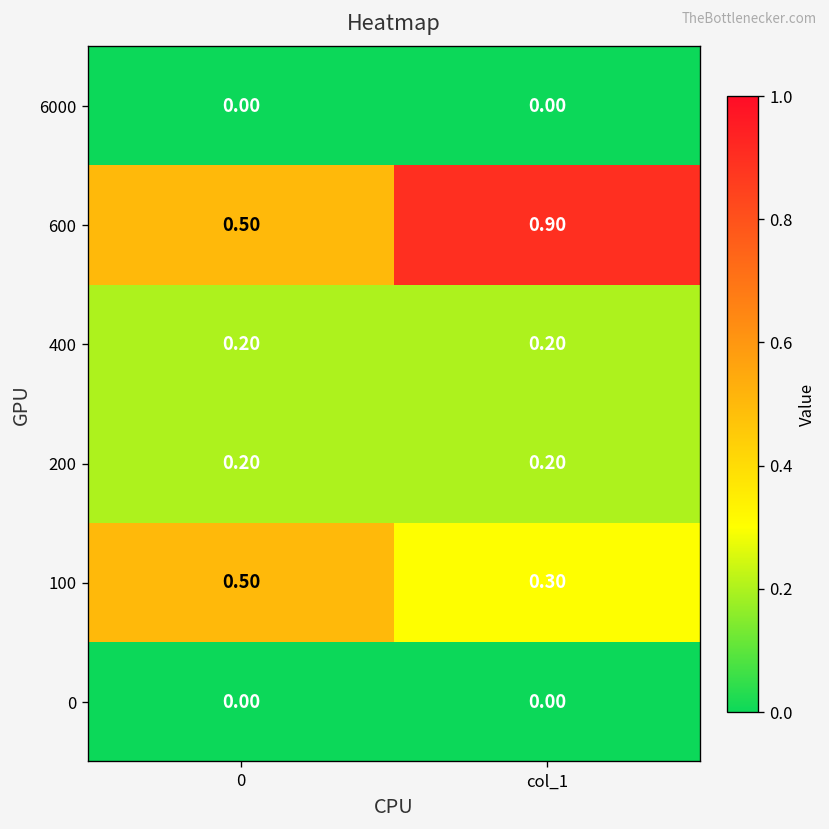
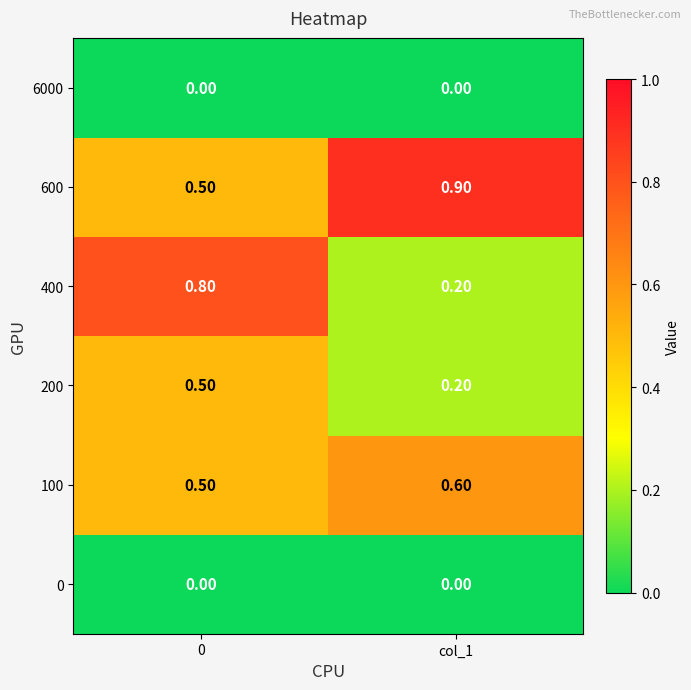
  {
    "6000": {
      "0": 0.00,
      "col_1": 0.00
    },
    "600": {
      "0": 0.50,
      "col_1": 0.90
    },
    "400": {
-     "0": 0.20,
+     "0": 0.80,
      "col_1": 0.20
    },
    "200": {
-     "0": 0.20,
+     "0": 0.50,
      "col_1": 0.20
    },
    "100": {
      "0": 0.50,
-     "col_1": 0.30
+     "col_1": 0.60
    },
    "0": {
      "0": 0.00,
      "col_1": 0.00
    }
  }
